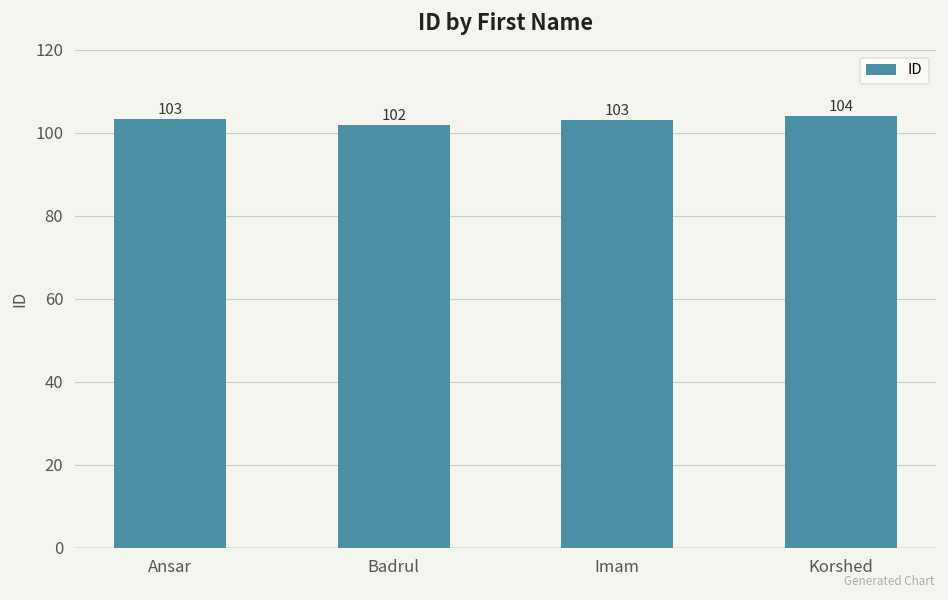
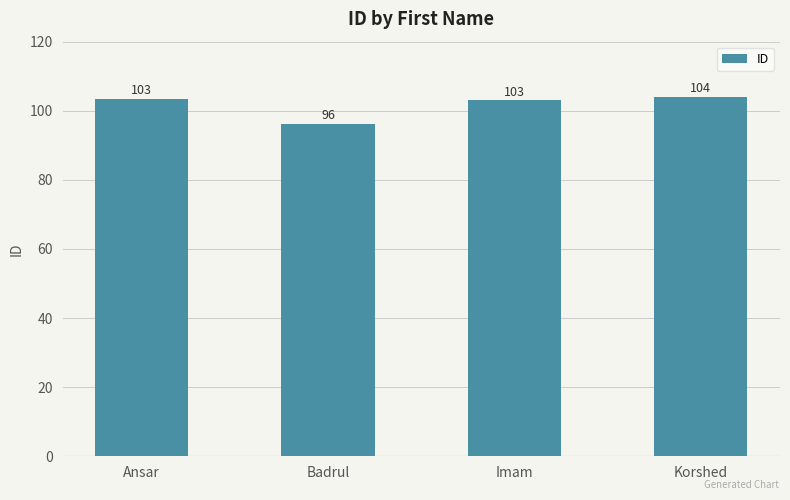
  {
    "Ansar": 103,
-   "Badrul": 102,
+   "Badrul": 96,
    "Imam": 103,
    "Korshed": 104
  }
